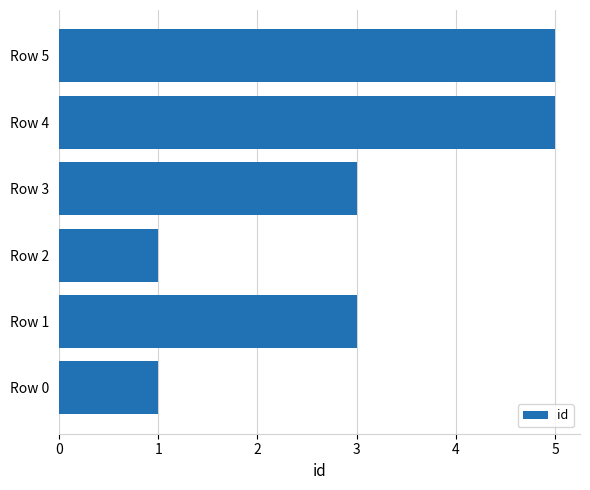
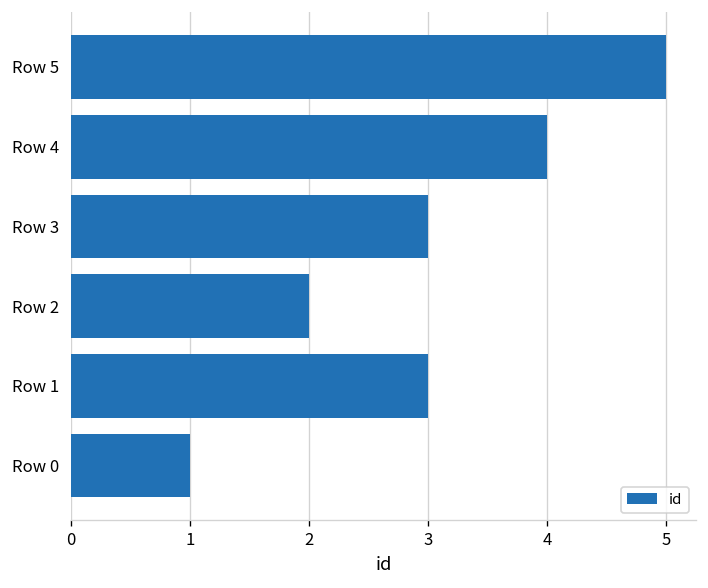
  {
    "Row 5": 5,
-   "Row 4": 5,
+   "Row 4": 4,
    "Row 3": 3,
-   "Row 2": 1,
+   "Row 2": 2,
    "Row 1": 3,
    "Row 0": 1
  }
